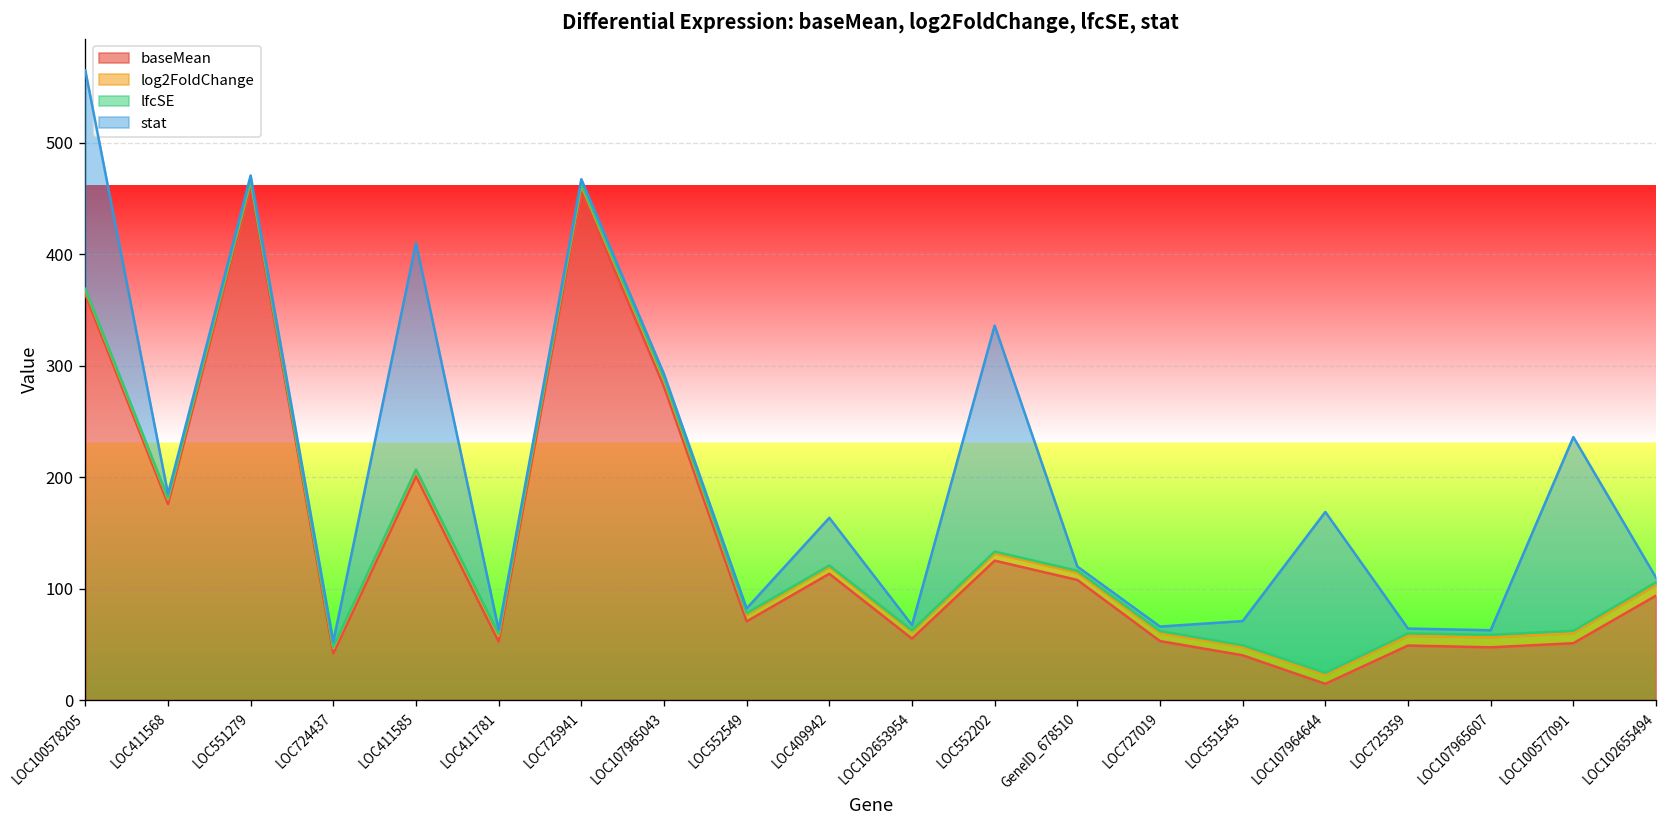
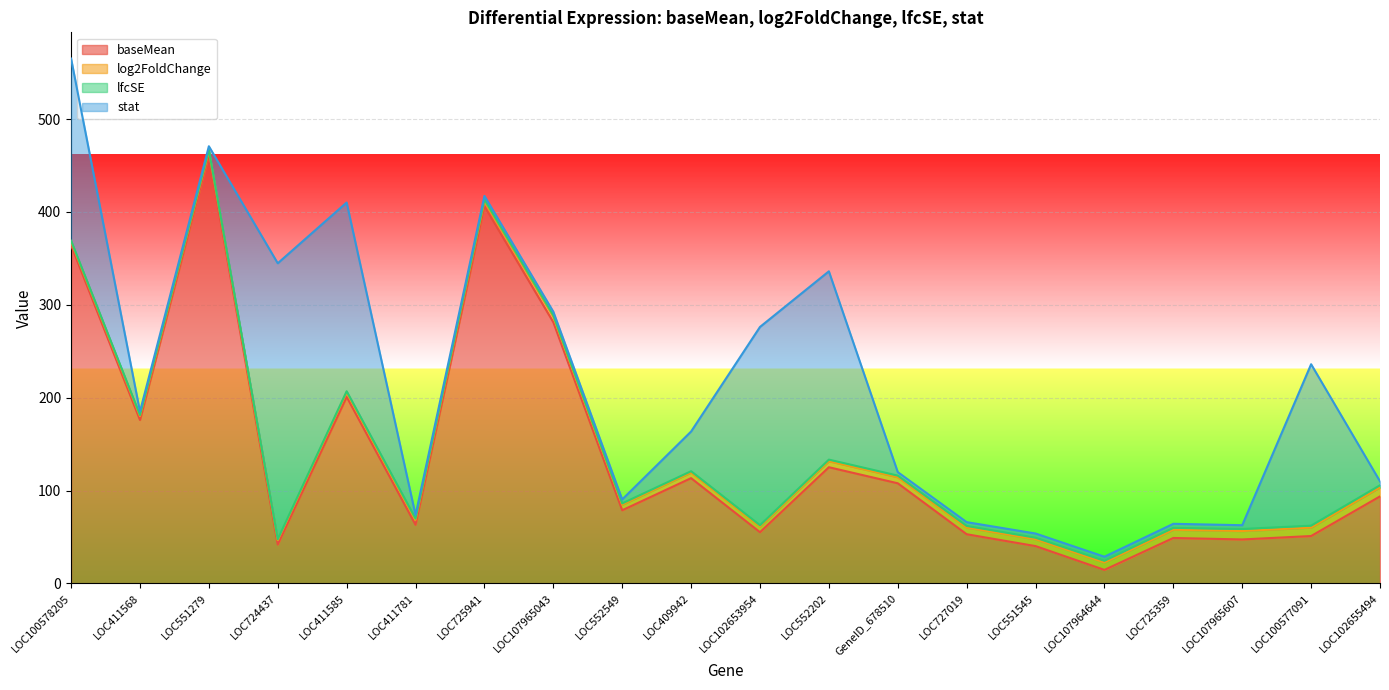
  {
    "baseMean": {
      "LOC100578205": 360,
      "LOC411568": 180,
      "LOC551279": 460,
      "LOC724437": 40,
      "LOC411585": 200,
-     "LOC411781": 50,
-     "LOC725941": 460,
+     "LOC411781": 60,
+     "LOC725941": 410,
      "LOC107965043": 280,
-     "LOC552549": 70,
+     "LOC552549": 80,
      "LOC409942": 110,
      "LOC102653954": 60,
      "LOC552202": 130,
      "GeneID_678510": 110,
      "LOC727019": 50,
      "LOC551545": 40,
      "LOC107964644": 10,
      "LOC725359": 50,
      "LOC107965607": 50,
      "LOC100577091": 50,
      "LOC102655494": 90
    },
    "stat": {
      "LOC100578205": 200,
      "LOC411568": 0,
      "LOC551279": 0,
-     "LOC724437": 0,
+     "LOC724437": 300,
      "LOC411585": 200,
      "LOC411781": 0,
      "LOC725941": 0,
      "LOC107965043": 0,
      "LOC552549": 0,
      "LOC409942": 40,
-     "LOC102653954": 0,
+     "LOC102653954": 210,
      "LOC552202": 200,
      "GeneID_678510": 0,
      "LOC727019": 0,
-     "LOC551545": 20,
-     "LOC107964644": 140,
+     "LOC551545": 0,
+     "LOC107964644": 0,
      "LOC725359": 0,
      "LOC107965607": 0,
      "LOC100577091": 170,
      "LOC102655494": 0
    }
  }
